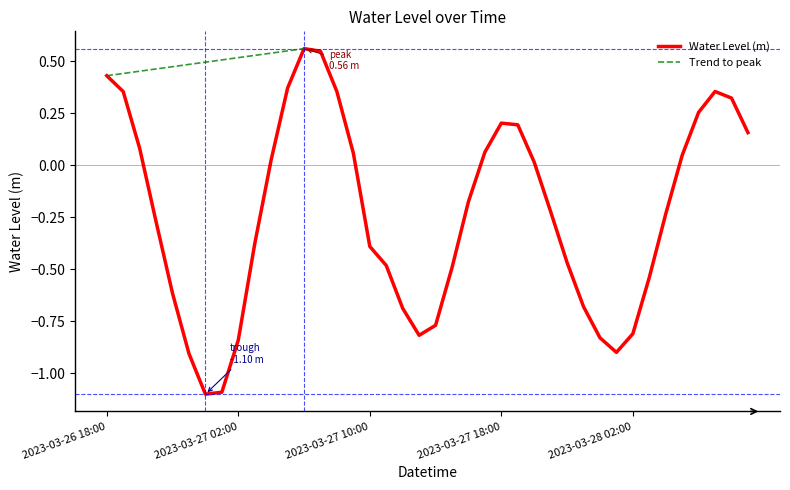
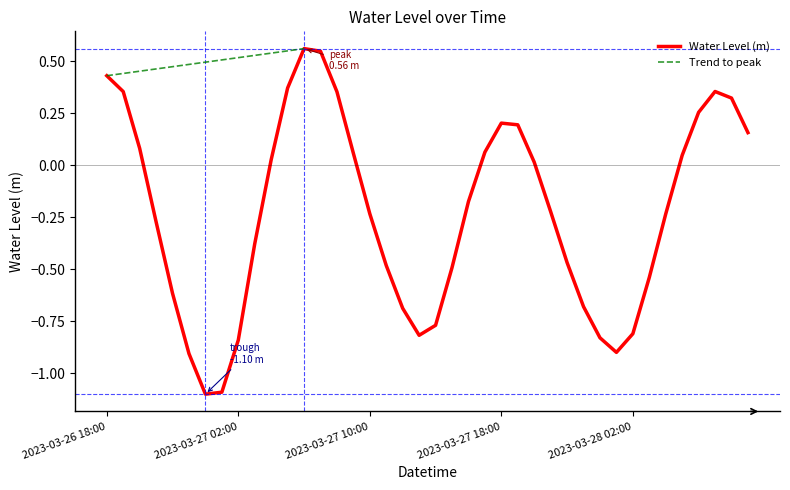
  {
    "Water Level (m)": {
      "2023-03-27 02:00": -0.84,
-     "2023-03-27 10:00": -0.39,
+     "2023-03-27 10:00": -0.23,
      "2023-03-27 18:00": 0.20,
      "2023-03-28 02:00": -0.81
    }
  }
